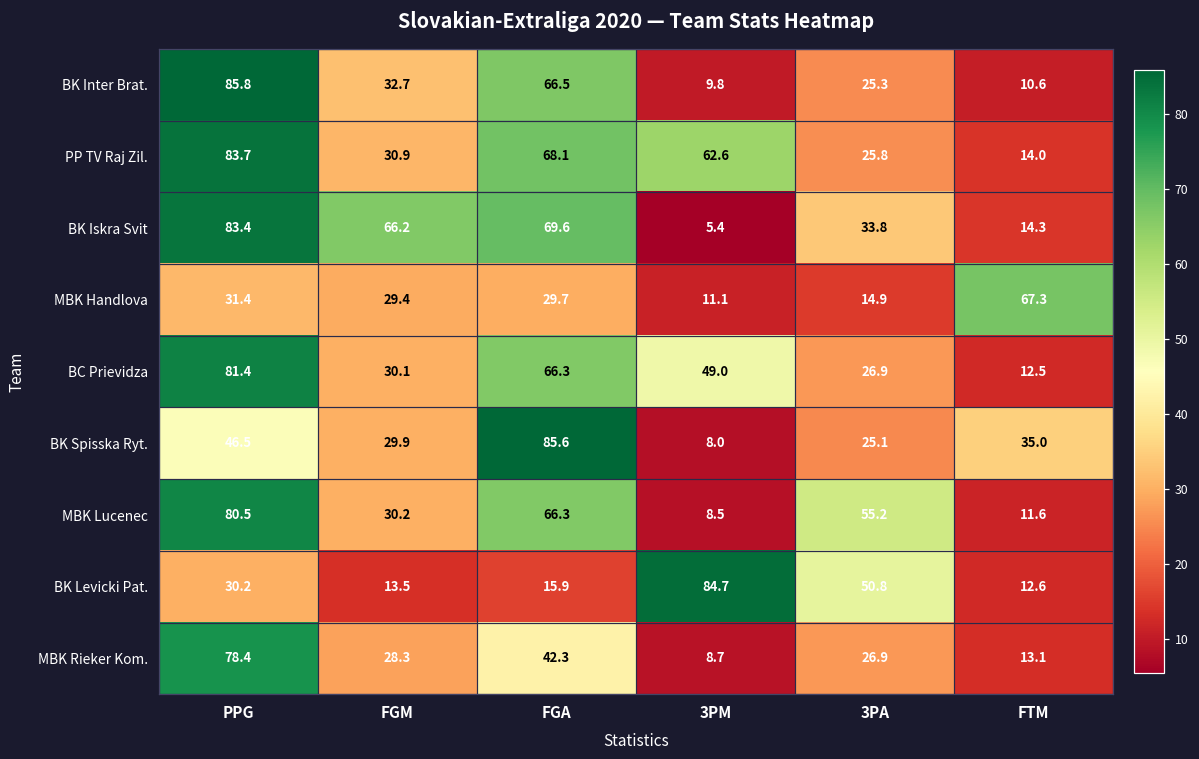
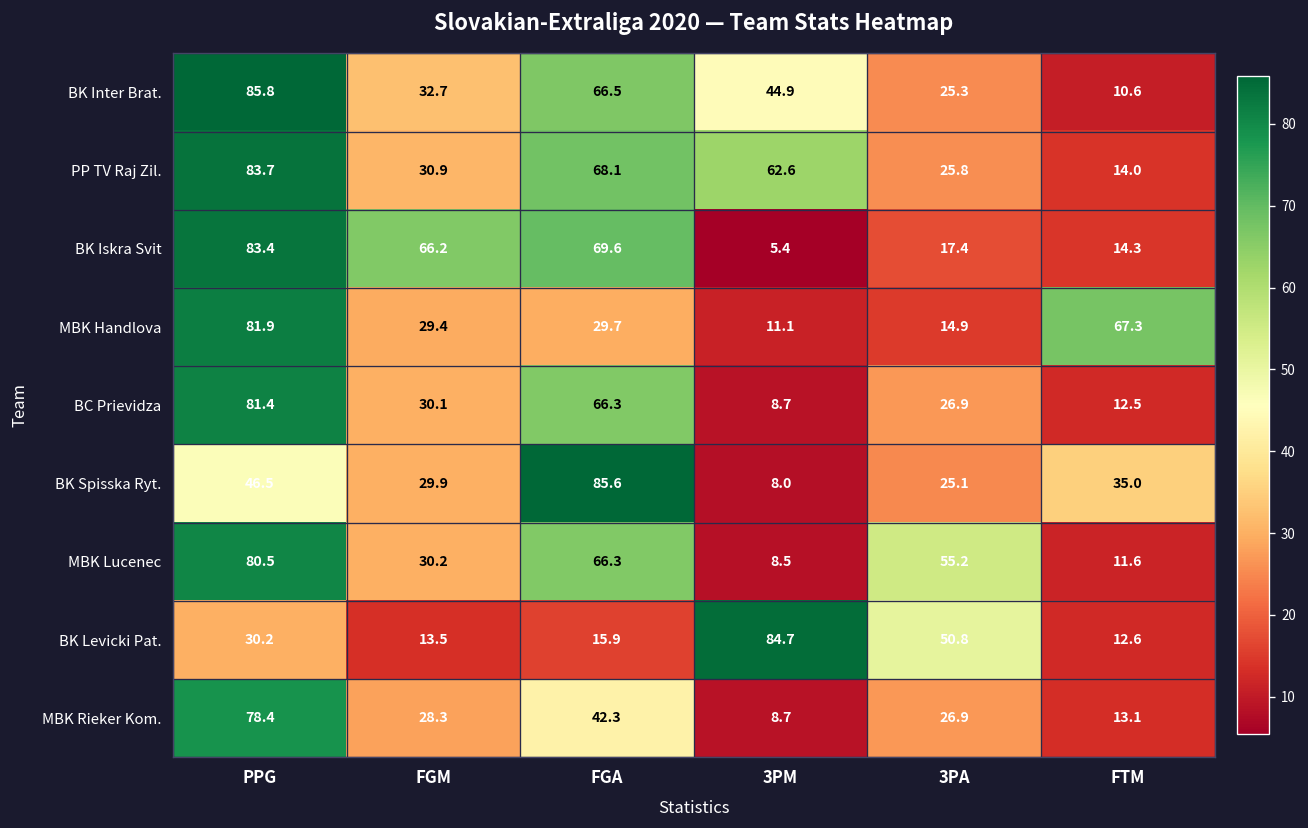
  {
    "BK Inter Brat.": {
      "PPG": 85.8,
      "FGM": 32.7,
      "FGA": 66.5,
-     "3PM": 9.8,
+     "3PM": 44.9,
      "3PA": 25.3,
      "FTM": 10.6
    },
    "PP TV Raj Zil.": {
      "PPG": 83.7,
      "FGM": 30.9,
      "FGA": 68.1,
      "3PM": 62.6,
      "3PA": 25.8,
      "FTM": 14.0
    },
    "BK Iskra Svit": {
      "PPG": 83.4,
      "FGM": 66.2,
      "FGA": 69.6,
      "3PM": 5.4,
-     "3PA": 33.8,
+     "3PA": 17.4,
      "FTM": 14.3
    },
    "MBK Handlova": {
-     "PPG": 31.4,
+     "PPG": 81.9,
      "FGM": 29.4,
      "FGA": 29.7,
      "3PM": 11.1,
      "3PA": 14.9,
      "FTM": 67.3
    },
    "BC Prievidza": {
      "PPG": 81.4,
      "FGM": 30.1,
      "FGA": 66.3,
-     "3PM": 49.0,
+     "3PM": 8.7,
      "3PA": 26.9,
      "FTM": 12.5
    },
    "BK Spisska Ryt.": {
      "PPG": 46.5,
      "FGM": 29.9,
      "FGA": 85.6,
      "3PM": 8.0,
      "3PA": 25.1,
      "FTM": 35.0
    },
    "MBK Lucenec": {
      "PPG": 80.5,
      "FGM": 30.2,
      "FGA": 66.3,
      "3PM": 8.5,
      "3PA": 55.2,
      "FTM": 11.6
    },
    "BK Levicki Pat.": {
      "PPG": 30.2,
      "FGM": 13.5,
      "FGA": 15.9,
      "3PM": 84.7,
      "3PA": 50.8,
      "FTM": 12.6
    },
    "MBK Rieker Kom.": {
      "PPG": 78.4,
      "FGM": 28.3,
      "FGA": 42.3,
      "3PM": 8.7,
      "3PA": 26.9,
      "FTM": 13.1
    }
  }
